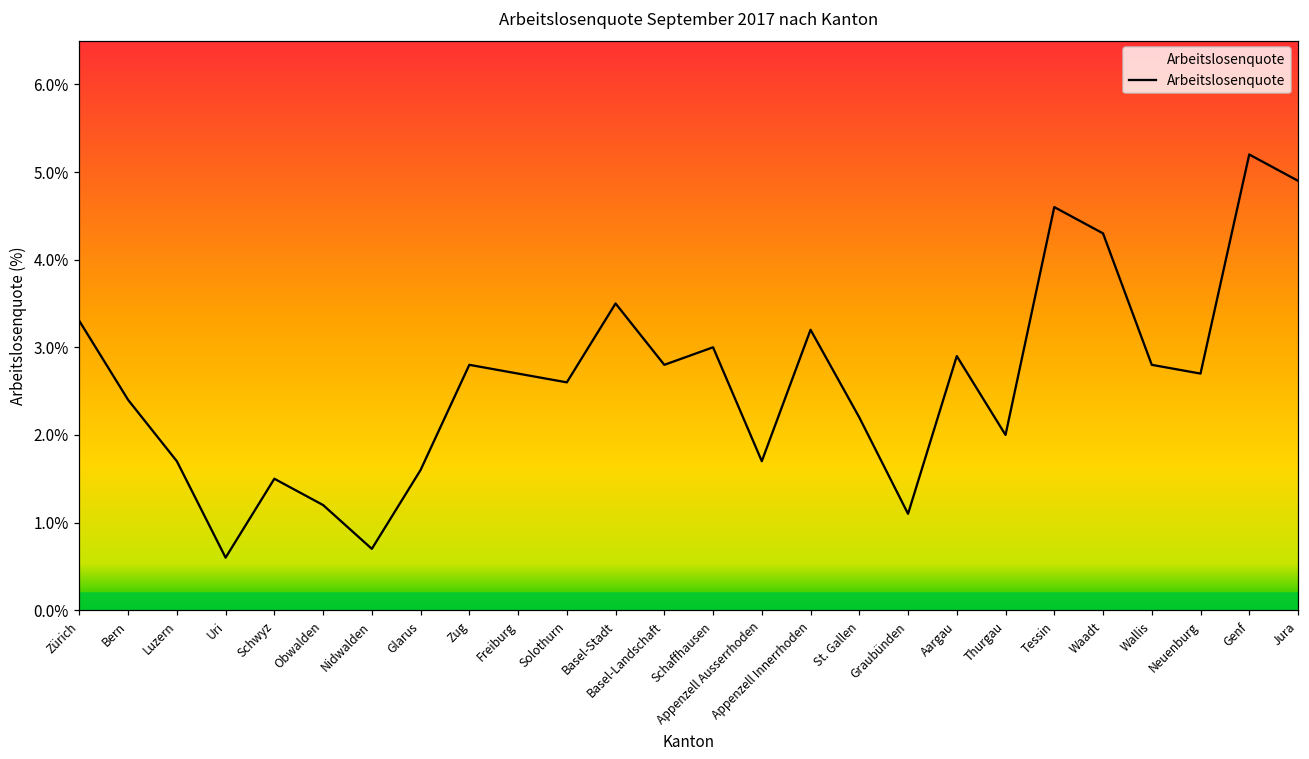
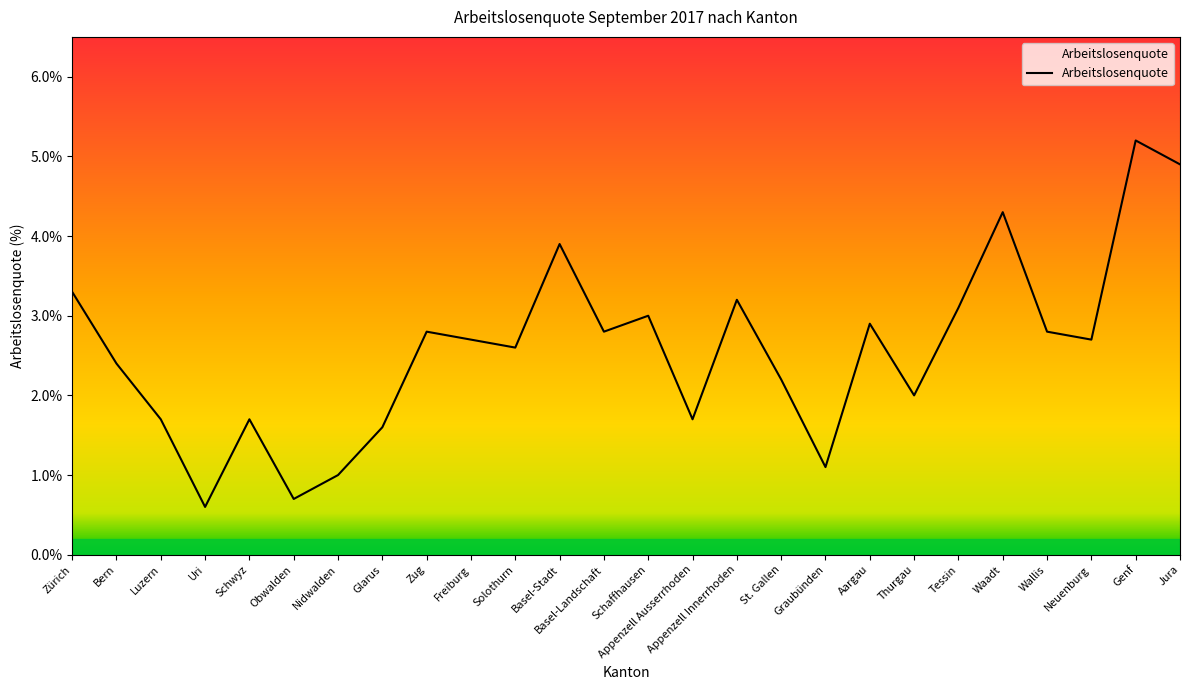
  {
    "Zürich": "3.3%",
    "Bern": "2.4%",
    "Luzern": "1.7%",
    "Uri": "0.6%",
-   "Schwyz": "1.5%",
-   "Obwalden": "1.2%",
-   "Nidwalden": "0.7%",
+   "Schwyz": "1.7%",
+   "Obwalden": "0.7%",
+   "Nidwalden": "1.0%",
    "Glarus": "1.6%",
    "Zug": "2.8%",
    "Freiburg": "2.7%",
    "Solothurn": "2.6%",
-   "Basel-Stadt": "3.5%",
+   "Basel-Stadt": "3.9%",
    "Basel-Landschaft": "2.8%",
    "Schaffhausen": "3.0%",
    "Appenzell Ausserrhoden": "1.7%",
    "Appenzell Innerrhoden": "3.2%",
    "St. Gallen": "2.2%",
    "Graubünden": "1.1%",
    "Aargau": "2.9%",
    "Thurgau": "2.0%",
-   "Tessin": "4.6%",
+   "Tessin": "3.1%",
    "Waadt": "4.3%",
    "Wallis": "2.8%",
    "Neuenburg": "2.7%",
    "Genf": "5.2%",
    "Jura": "4.9%"
  }
